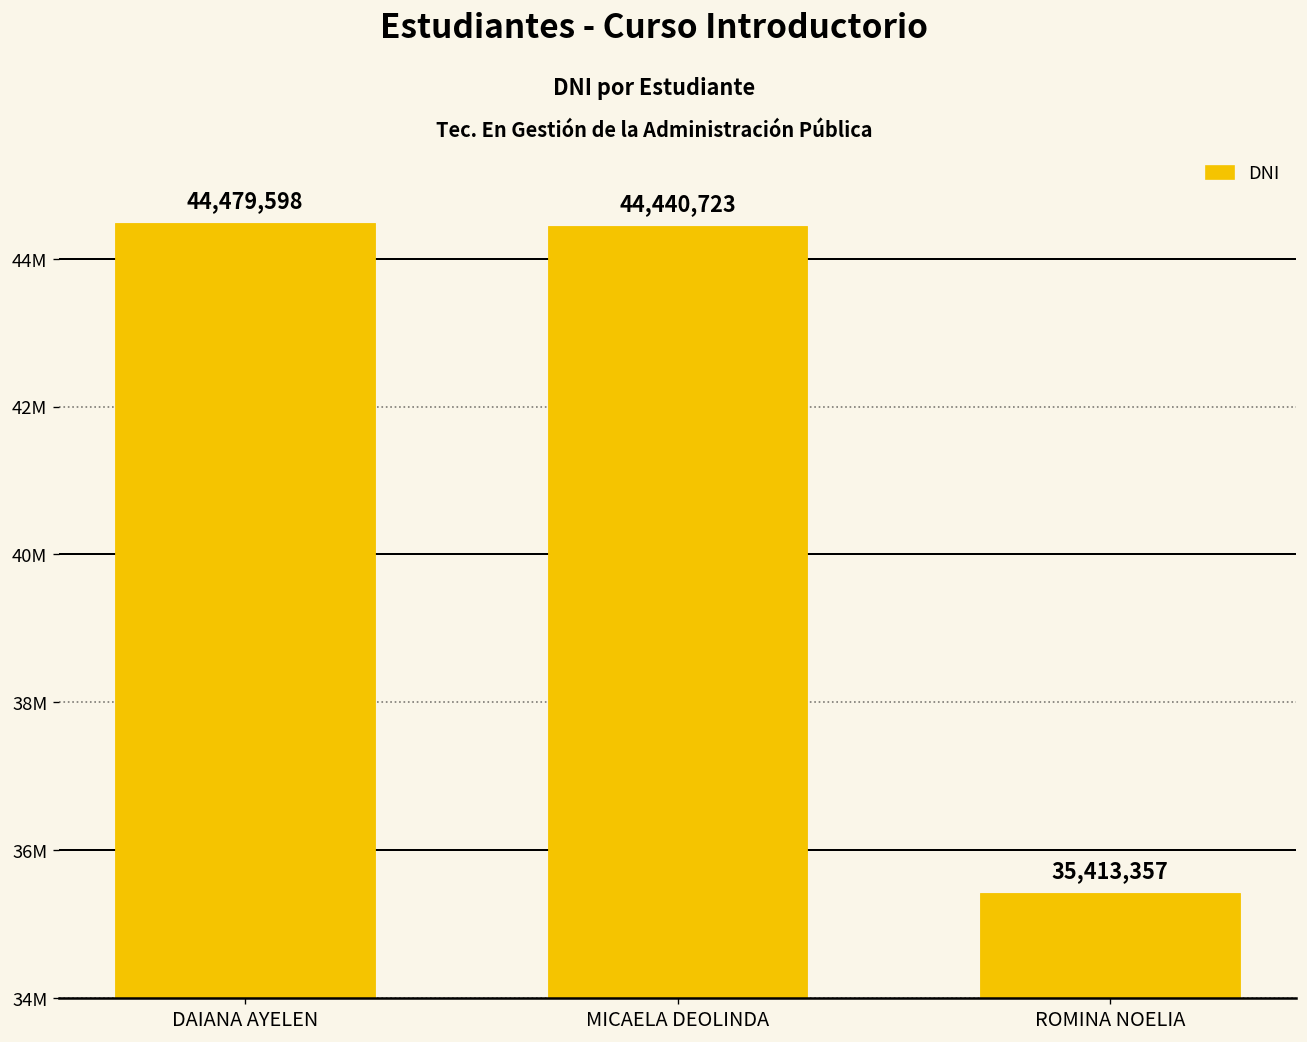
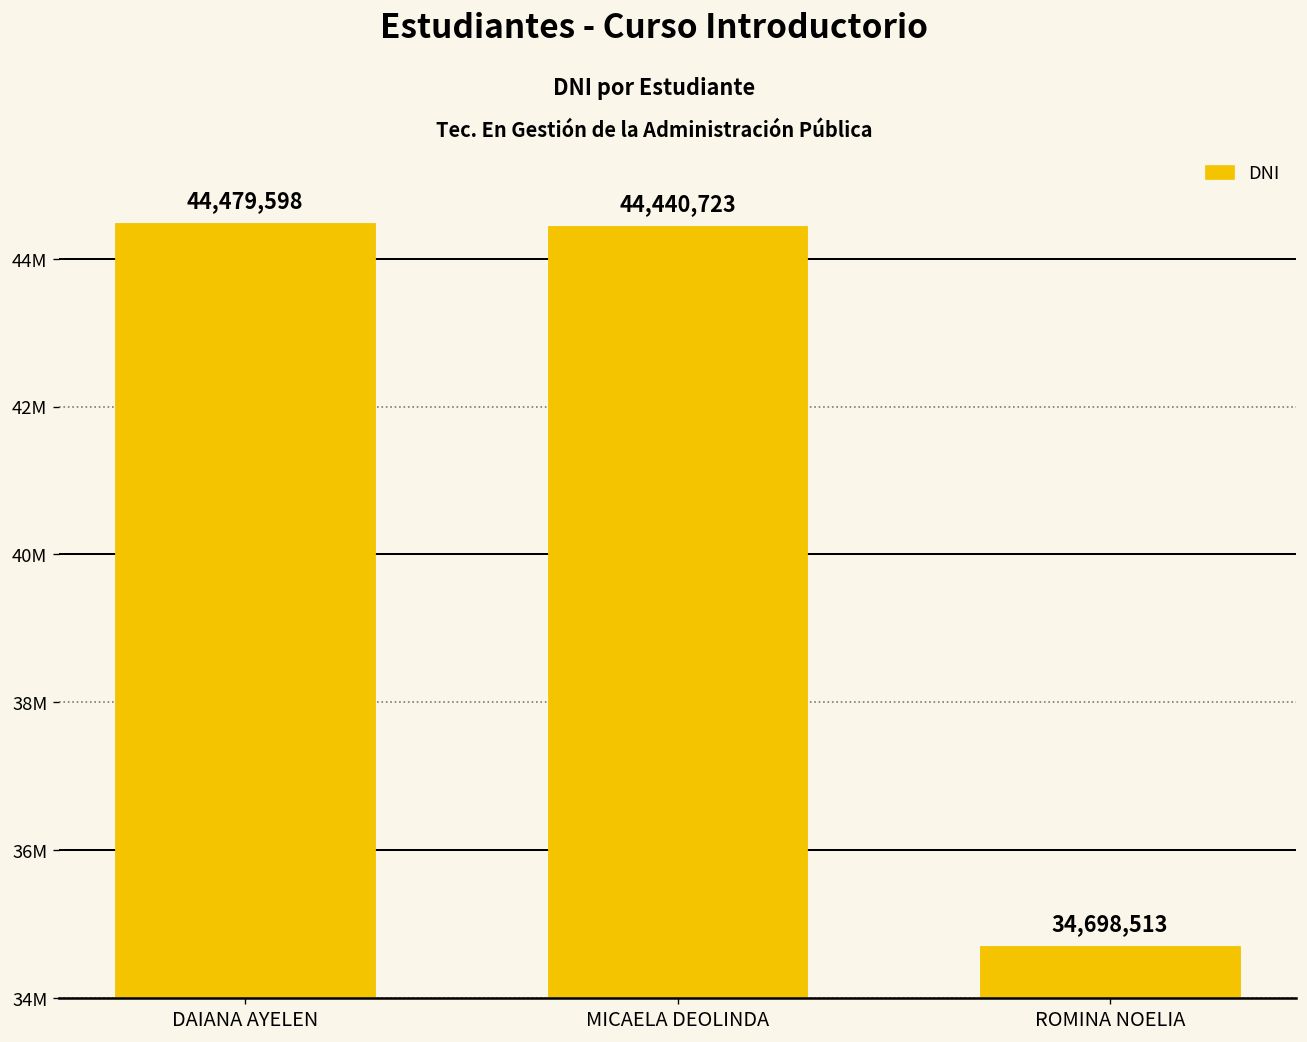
  {
    "DAIANA AYELEN": "44,479,598",
    "MICAELA DEOLINDA": "44,440,723",
-   "ROMINA NOELIA": "35,413,357"
+   "ROMINA NOELIA": "34,698,513"
  }
